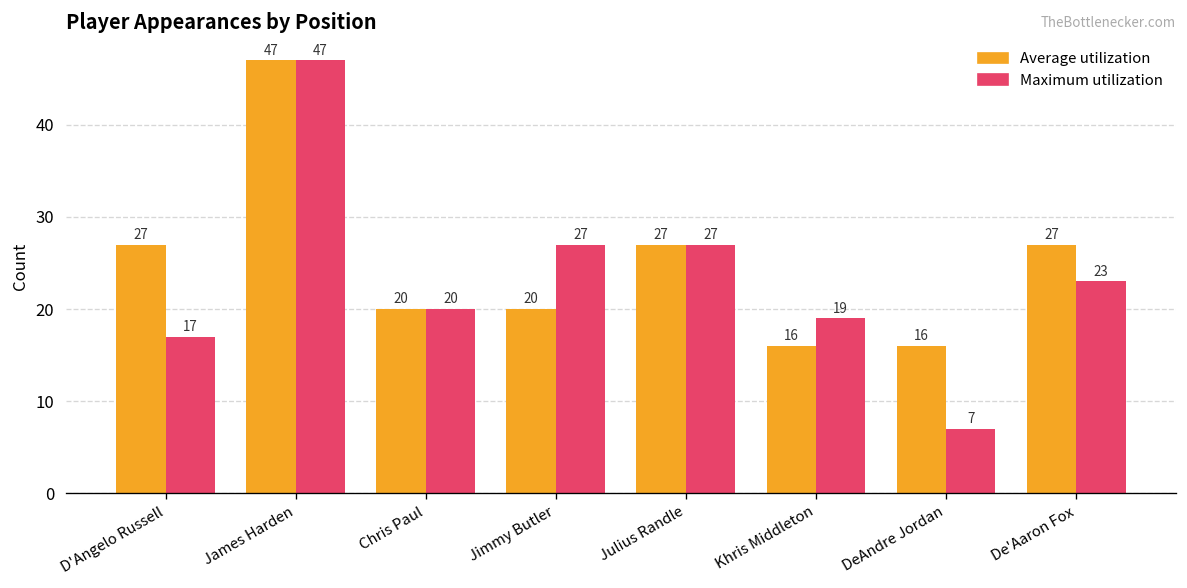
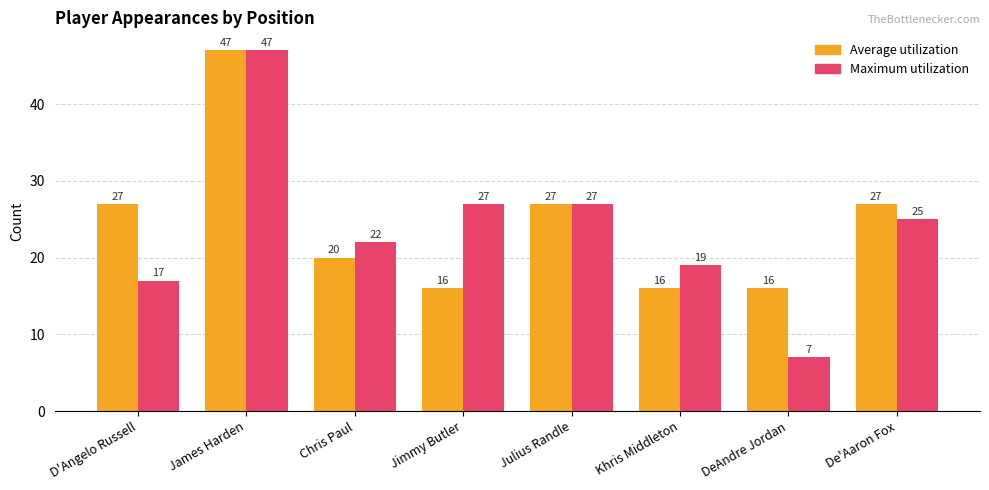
  {
    "Average utilization": {
      "D'Angelo Russell": 27,
      "James Harden": 47,
      "Chris Paul": 20,
-     "Jimmy Butler": 20,
+     "Jimmy Butler": 16,
      "Julius Randle": 27,
      "Khris Middleton": 16,
      "DeAndre Jordan": 16,
      "De'Aaron Fox": 27
    },
    "Maximum utilization": {
      "D'Angelo Russell": 17,
      "James Harden": 47,
-     "Chris Paul": 20,
+     "Chris Paul": 22,
      "Jimmy Butler": 27,
      "Julius Randle": 27,
      "Khris Middleton": 19,
      "DeAndre Jordan": 7,
-     "De'Aaron Fox": 23
+     "De'Aaron Fox": 25
    }
  }
